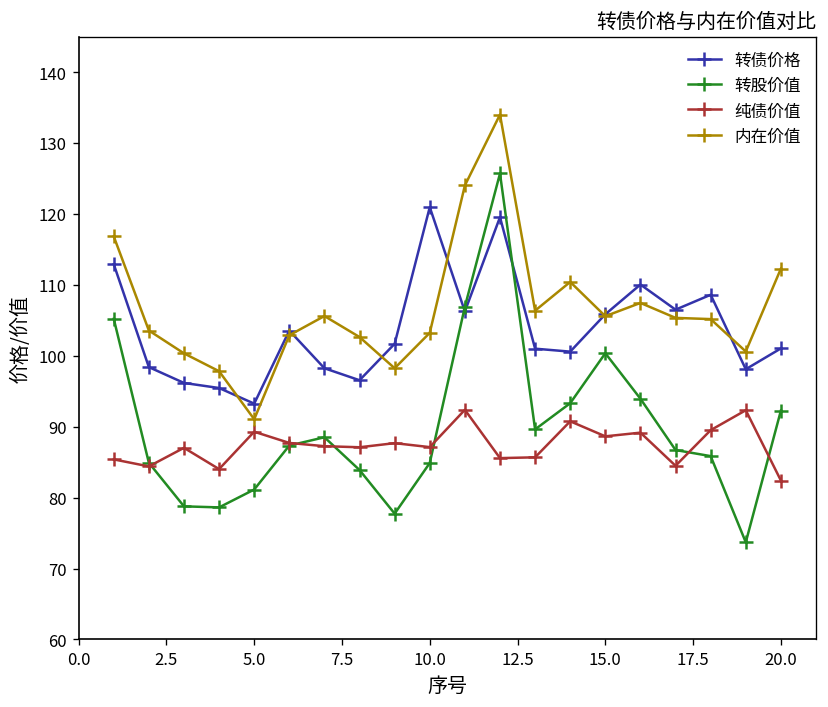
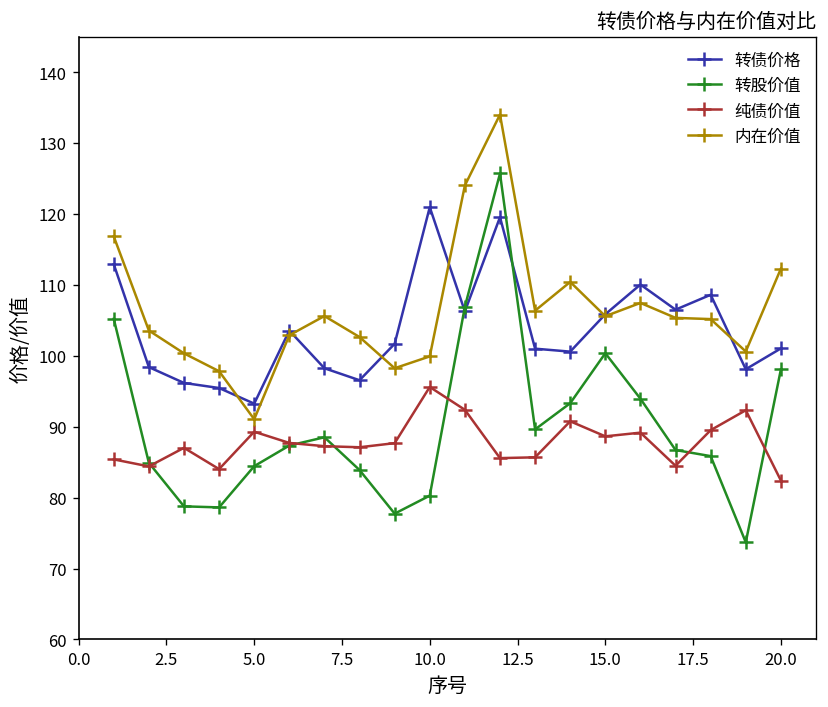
  {
    "转债价格": {
      "5.0": 93,
      "10.0": 121,
      "20.0": 101
    },
    "转股价值": {
-     "5.0": 81,
-     "10.0": 85,
+     "5.0": 84,
+     "10.0": 80,
      "15.0": 100,
-     "20.0": 92
+     "20.0": 98
    },
    "纯债价值": {
      "5.0": 89,
-     "10.0": 87,
+     "10.0": 96,
      "15.0": 89,
      "20.0": 82
    },
    "内在价值": {
      "5.0": 91,
-     "10.0": 103,
+     "10.0": 100,
      "20.0": 112
    }
  }
